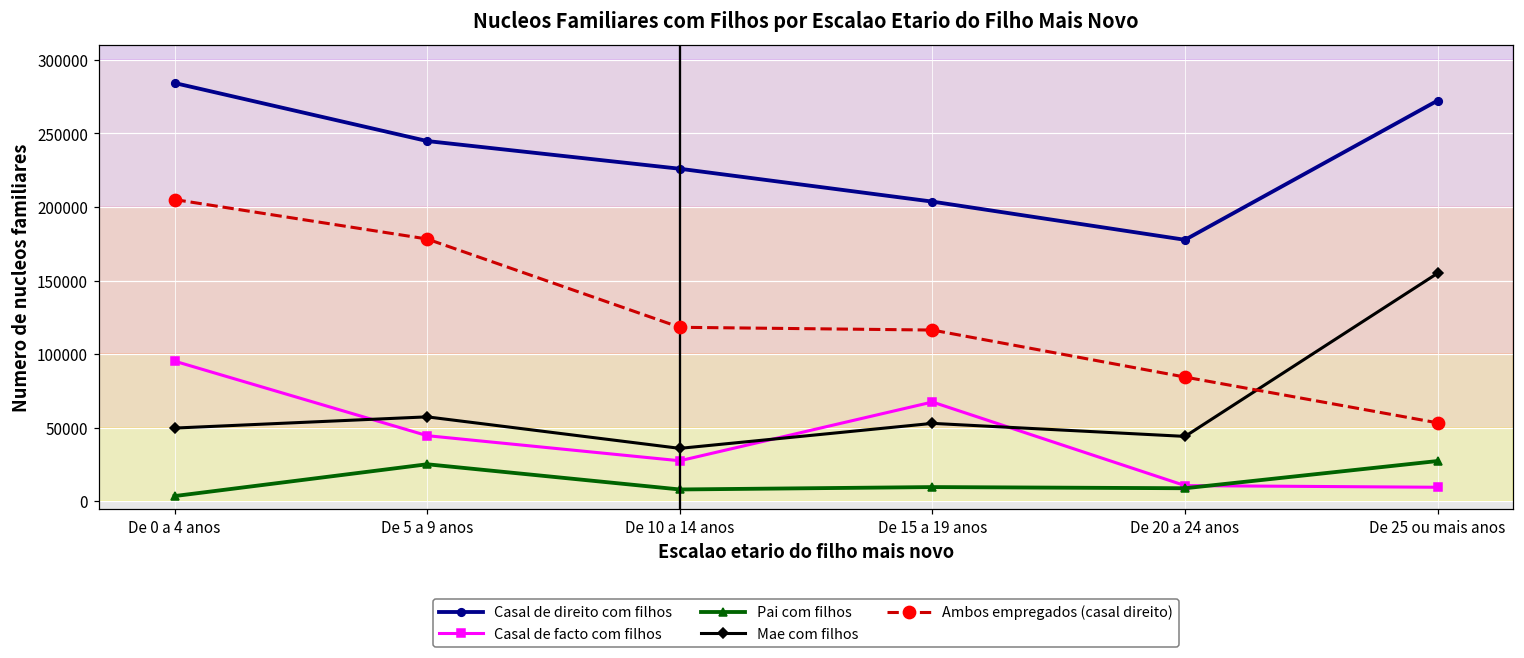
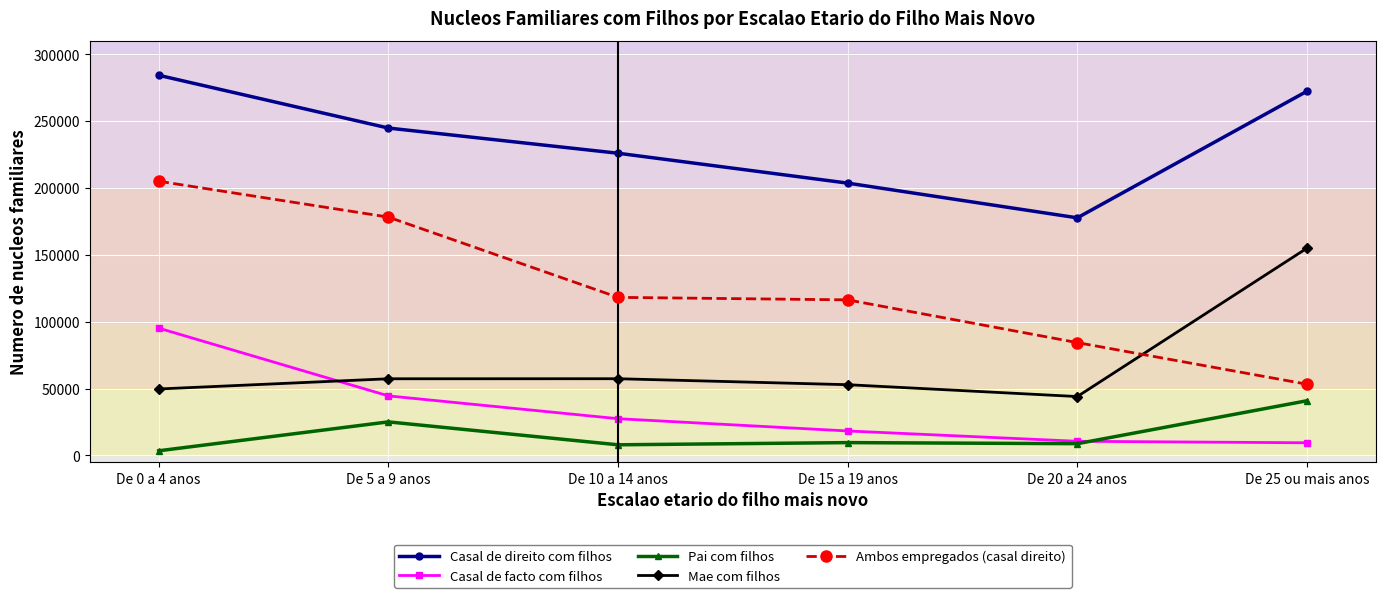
  {
    "Casal de direito com filhos": {
      "De 0 a 4 anos": 284000,
      "De 5 a 9 anos": 245000,
      "De 10 a 14 anos": 226000,
      "De 15 a 19 anos": 204000,
      "De 20 a 24 anos": 178000,
      "De 25 ou mais anos": 272000
    },
    "Casal de facto com filhos": {
      "De 0 a 4 anos": 95000,
      "De 5 a 9 anos": 45000,
      "De 10 a 14 anos": 27000,
-     "De 15 a 19 anos": 67000,
+     "De 15 a 19 anos": 18000,
      "De 25 ou mais anos": 9000
    },
    "Pai com filhos": {
      "De 0 a 4 anos": 3000,
      "De 5 a 9 anos": 25000,
      "De 10 a 14 anos": 8000,
      "De 15 a 19 anos": 10000,
-     "De 25 ou mais anos": 27000
+     "De 25 ou mais anos": 41000
    },
    "Mae com filhos": {
      "De 0 a 4 anos": 50000,
      "De 5 a 9 anos": 57000,
-     "De 10 a 14 anos": 36000,
+     "De 10 a 14 anos": 57000,
      "De 15 a 19 anos": 53000,
      "De 20 a 24 anos": 44000,
      "De 25 ou mais anos": 155000
    },
    "Ambos empregados (casal direito)": {
      "De 0 a 4 anos": 205000,
      "De 5 a 9 anos": 178000,
      "De 10 a 14 anos": 118000,
      "De 15 a 19 anos": 116000,
      "De 20 a 24 anos": 84000,
      "De 25 ou mais anos": 53000
    }
  }
